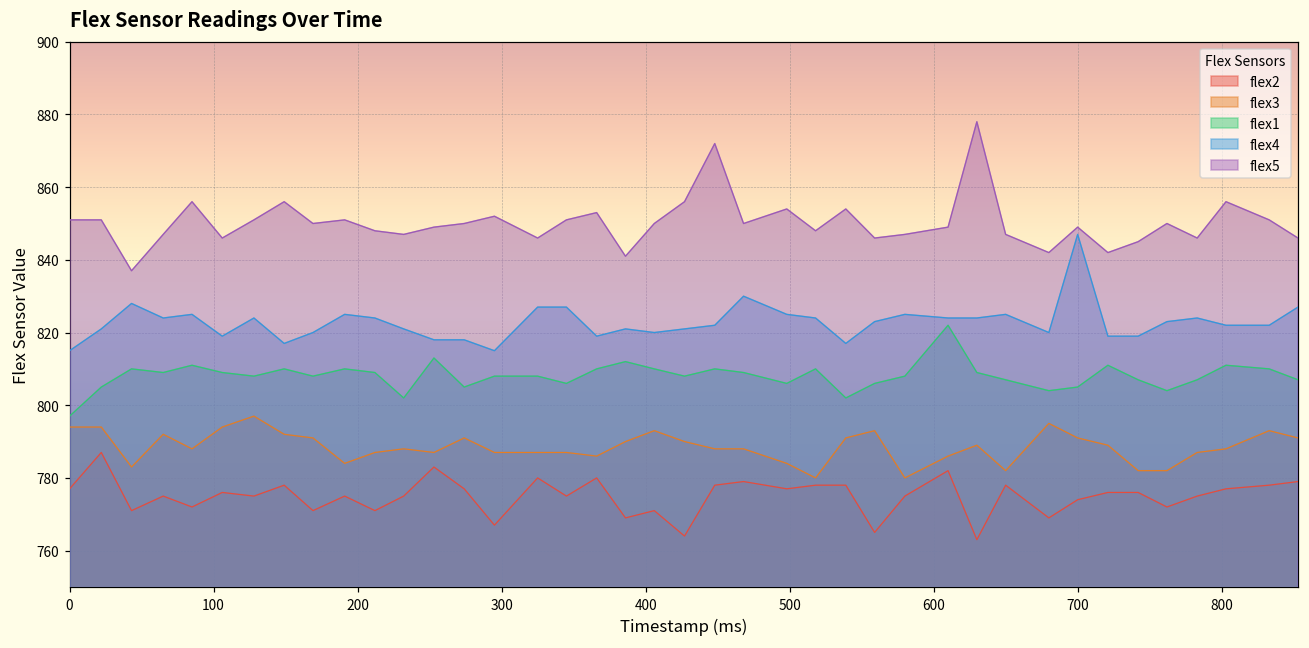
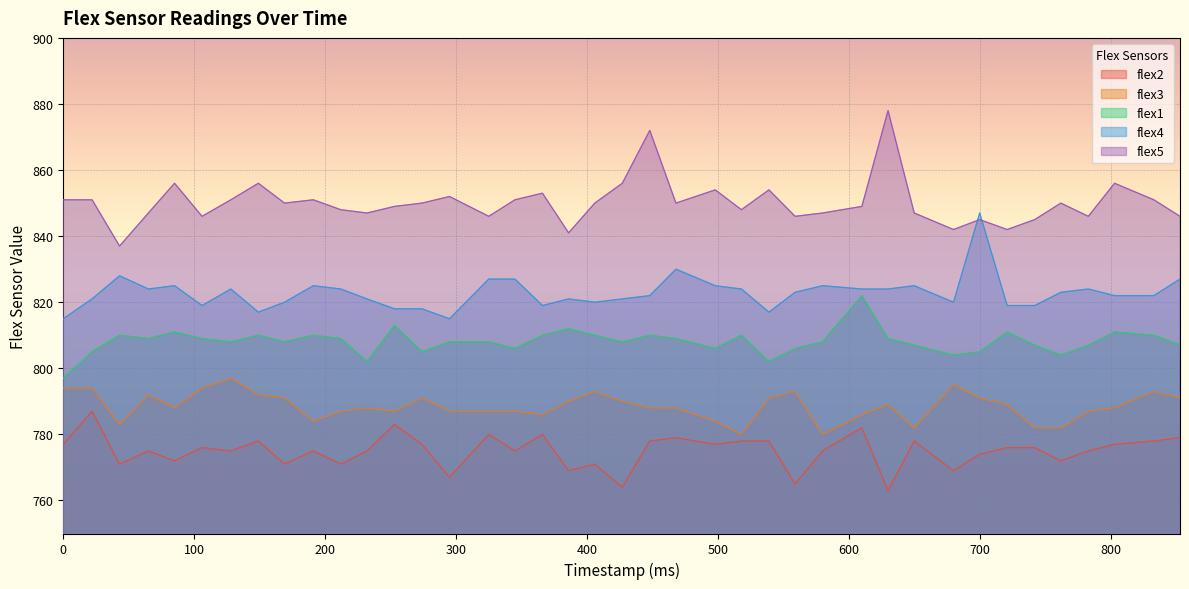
  {
    "flex1": {
      "0": 797,
      "700": 805
    },
    "flex4": {
      "0": 815,
      "700": 847
    },
    "flex5": {
      "0": 851,
-     "700": 849
+     "700": 845
    }
  }
